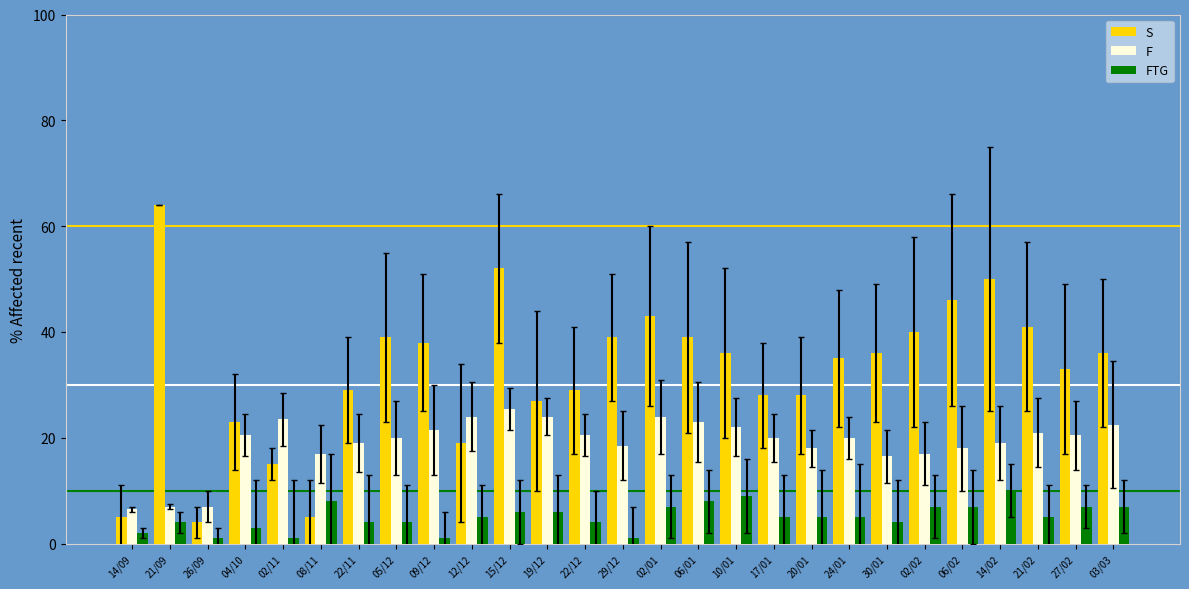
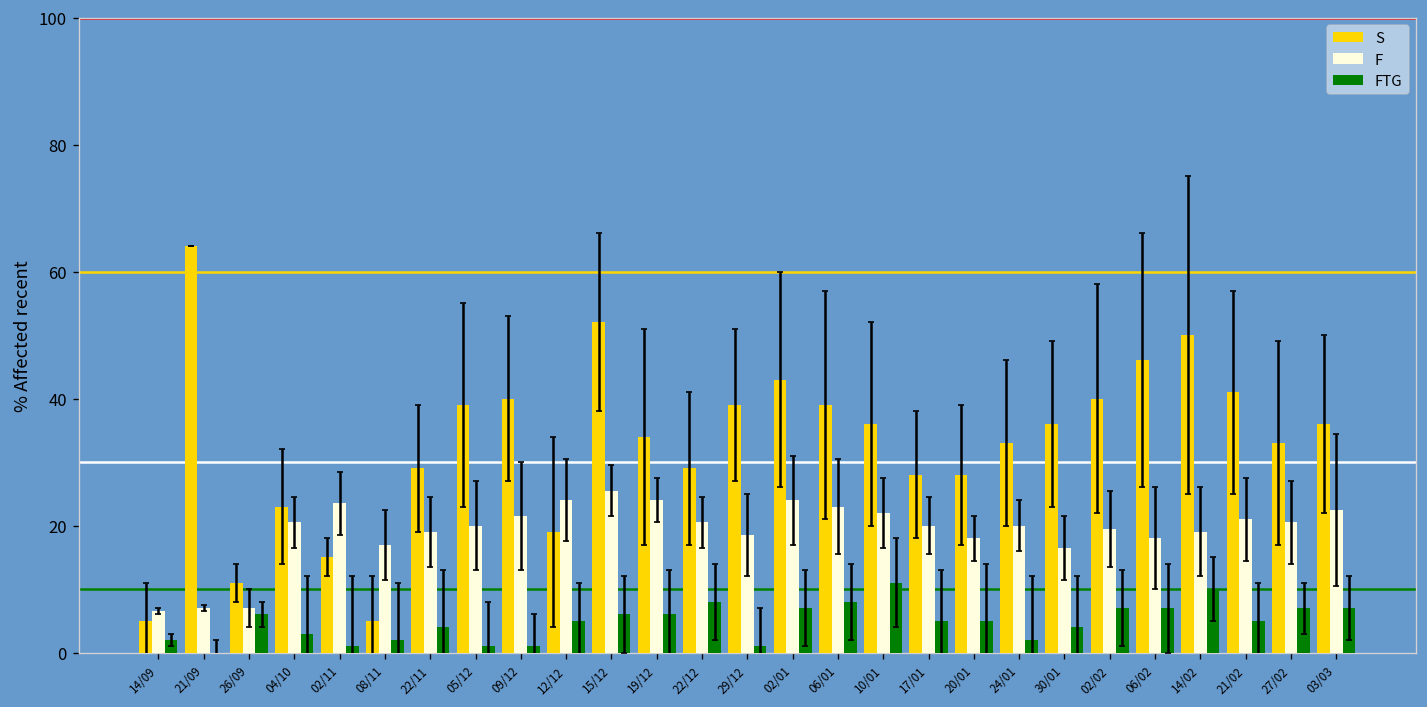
  {
    "S": {
      "14/09": 5,
      "21/09": 64,
-     "26/09": 4,
+     "26/09": 11,
      "04/10": 23,
      "02/11": 15,
      "08/11": 5,
      "22/11": 29,
      "05/12": 39,
-     "09/12": 38,
+     "09/12": 40,
      "12/12": 19,
      "15/12": 52,
-     "19/12": 27,
+     "19/12": 34,
      "22/12": 29,
      "29/12": 39,
      "02/01": 43,
      "06/01": 39,
      "10/01": 36,
      "17/01": 28,
      "20/01": 28,
-     "24/01": 35,
+     "24/01": 33,
      "30/01": 36,
      "02/02": 40,
      "06/02": 46,
      "14/02": 50,
      "21/02": 41,
      "27/02": 33,
      "03/03": 36
    },
    "F": {
      "14/09": 7,
      "21/09": 7,
      "26/09": 7,
      "04/10": 21,
      "02/11": 24,
      "08/11": 17,
      "22/11": 19,
      "05/12": 20,
      "09/12": 22,
      "12/12": 24,
      "15/12": 26,
      "19/12": 24,
      "22/12": 21,
      "29/12": 19,
      "02/01": 24,
      "06/01": 23,
      "10/01": 22,
      "17/01": 20,
      "20/01": 18,
      "24/01": 20,
      "30/01": 17,
-     "02/02": 17,
+     "02/02": 20,
      "06/02": 18,
      "14/02": 19,
      "21/02": 21,
      "27/02": 21,
      "03/03": 23
    },
    "FTG": {
      "14/09": 2,
-     "21/09": 4,
-     "26/09": 1,
+     "21/09": 0,
+     "26/09": 6,
      "04/10": 3,
      "02/11": 1,
-     "08/11": 8,
+     "08/11": 2,
      "22/11": 4,
-     "05/12": 4,
+     "05/12": 1,
      "09/12": 1,
      "12/12": 5,
      "15/12": 6,
      "19/12": 6,
-     "22/12": 4,
+     "22/12": 8,
      "29/12": 1,
      "02/01": 7,
      "06/01": 8,
-     "10/01": 9,
+     "10/01": 11,
      "17/01": 5,
      "20/01": 5,
-     "24/01": 5,
+     "24/01": 2,
      "30/01": 4,
      "02/02": 7,
      "06/02": 7,
      "14/02": 10,
      "21/02": 5,
      "27/02": 7,
      "03/03": 7
    }
  }
